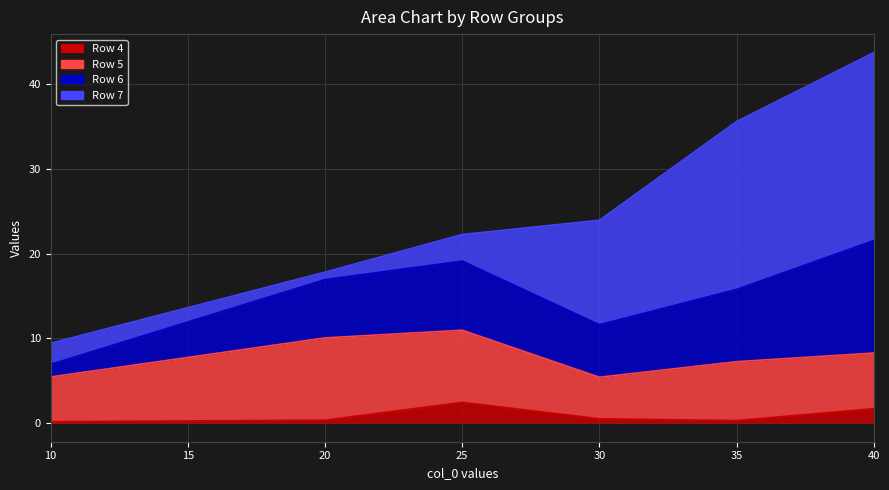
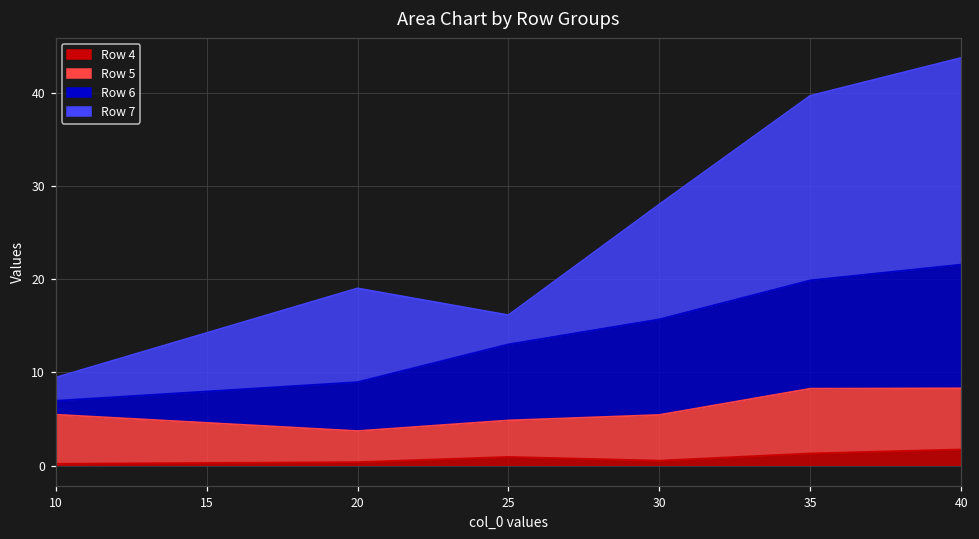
  {
    "Row 4": {
      "10": 0,
      "20": 0,
-     "25": 2,
+     "25": 1,
      "30": 1,
-     "35": 0,
+     "35": 1,
      "40": 2
    },
    "Row 5": {
      "10": 5,
-     "20": 10,
-     "25": 9,
+     "20": 3,
+     "25": 4,
      "30": 5,
      "35": 7,
      "40": 7
    },
    "Row 6": {
      "10": 1,
-     "20": 7,
+     "20": 5,
      "25": 8,
-     "30": 6,
-     "35": 9,
+     "30": 10,
+     "35": 12,
      "40": 13
    },
    "Row 7": {
      "10": 2,
-     "20": 1,
+     "20": 10,
      "25": 3,
      "30": 12,
      "35": 20,
      "40": 22
    }
  }
